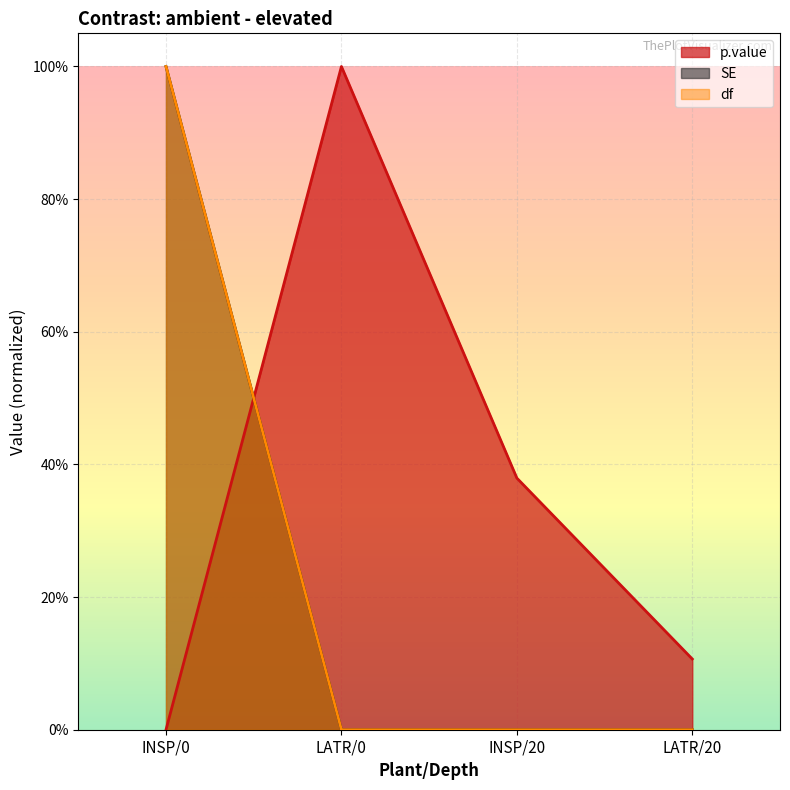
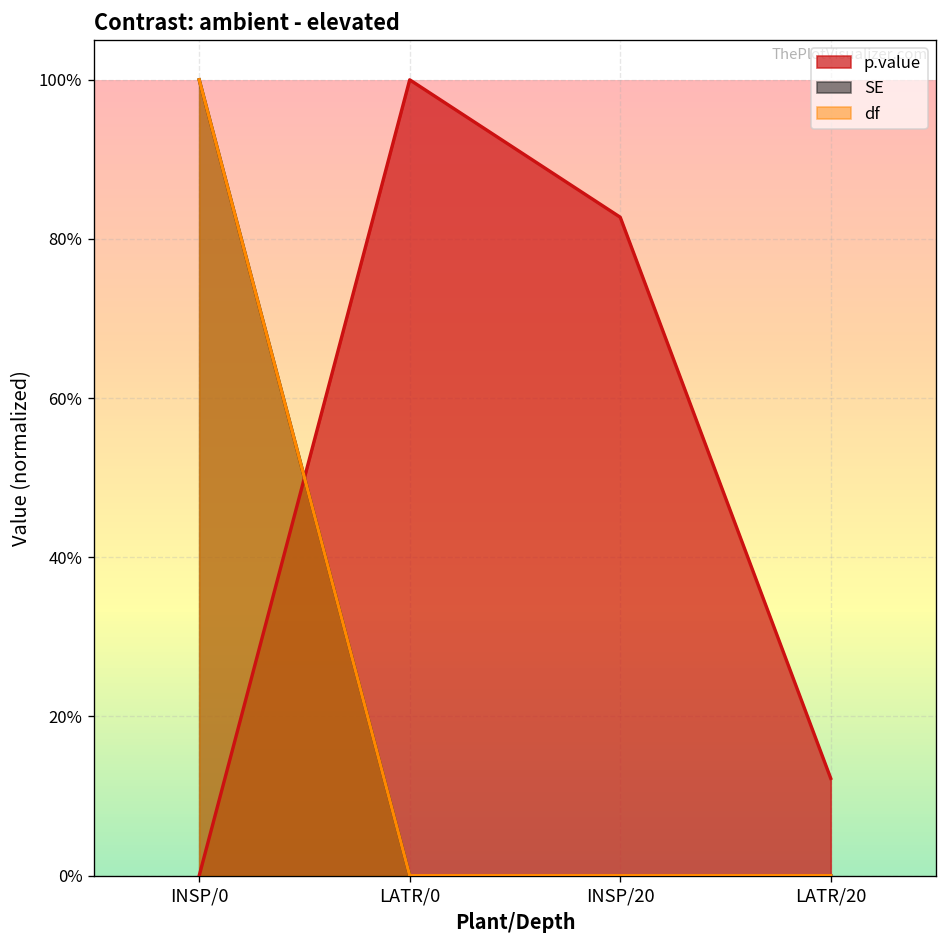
  {
    "p.value": {
      "INSP/0": "0%",
      "LATR/0": "100%",
-     "INSP/20": "38%",
-     "LATR/20": "11%"
+     "INSP/20": "83%",
+     "LATR/20": "12%"
    },
    "df": {
      "INSP/0": "100%",
      "LATR/0": "0%",
      "INSP/20": "0%",
      "LATR/20": "0%"
    }
  }
